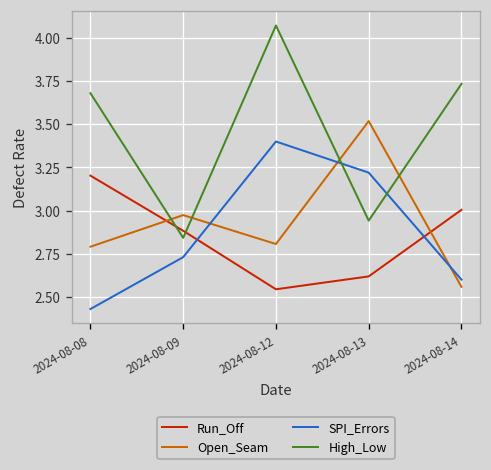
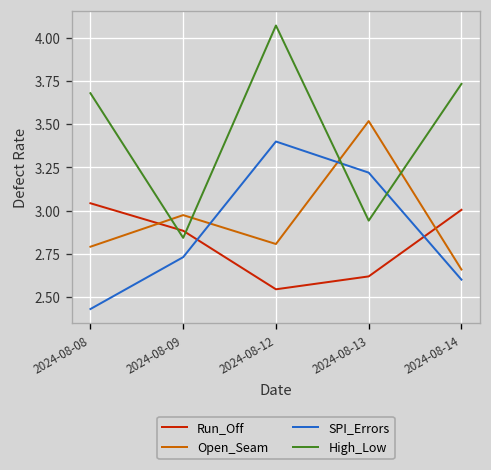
  {
    "Run_Off": {
-     "2024-08-08": 3.20,
+     "2024-08-08": 3.04,
      "2024-08-09": 2.88,
      "2024-08-12": 2.54,
      "2024-08-13": 2.62,
      "2024-08-14": 3.00
    },
    "Open_Seam": {
      "2024-08-08": 2.79,
      "2024-08-09": 2.97,
      "2024-08-12": 2.81,
      "2024-08-13": 3.52,
-     "2024-08-14": 2.56
+     "2024-08-14": 2.66
    },
    "SPI_Errors": {
      "2024-08-08": 2.43,
      "2024-08-09": 2.73,
      "2024-08-12": 3.40,
      "2024-08-13": 3.22,
      "2024-08-14": 2.60
    },
    "High_Low": {
      "2024-08-08": 3.68,
      "2024-08-09": 2.84,
      "2024-08-12": 4.07,
      "2024-08-13": 2.94,
      "2024-08-14": 3.73
    }
  }
